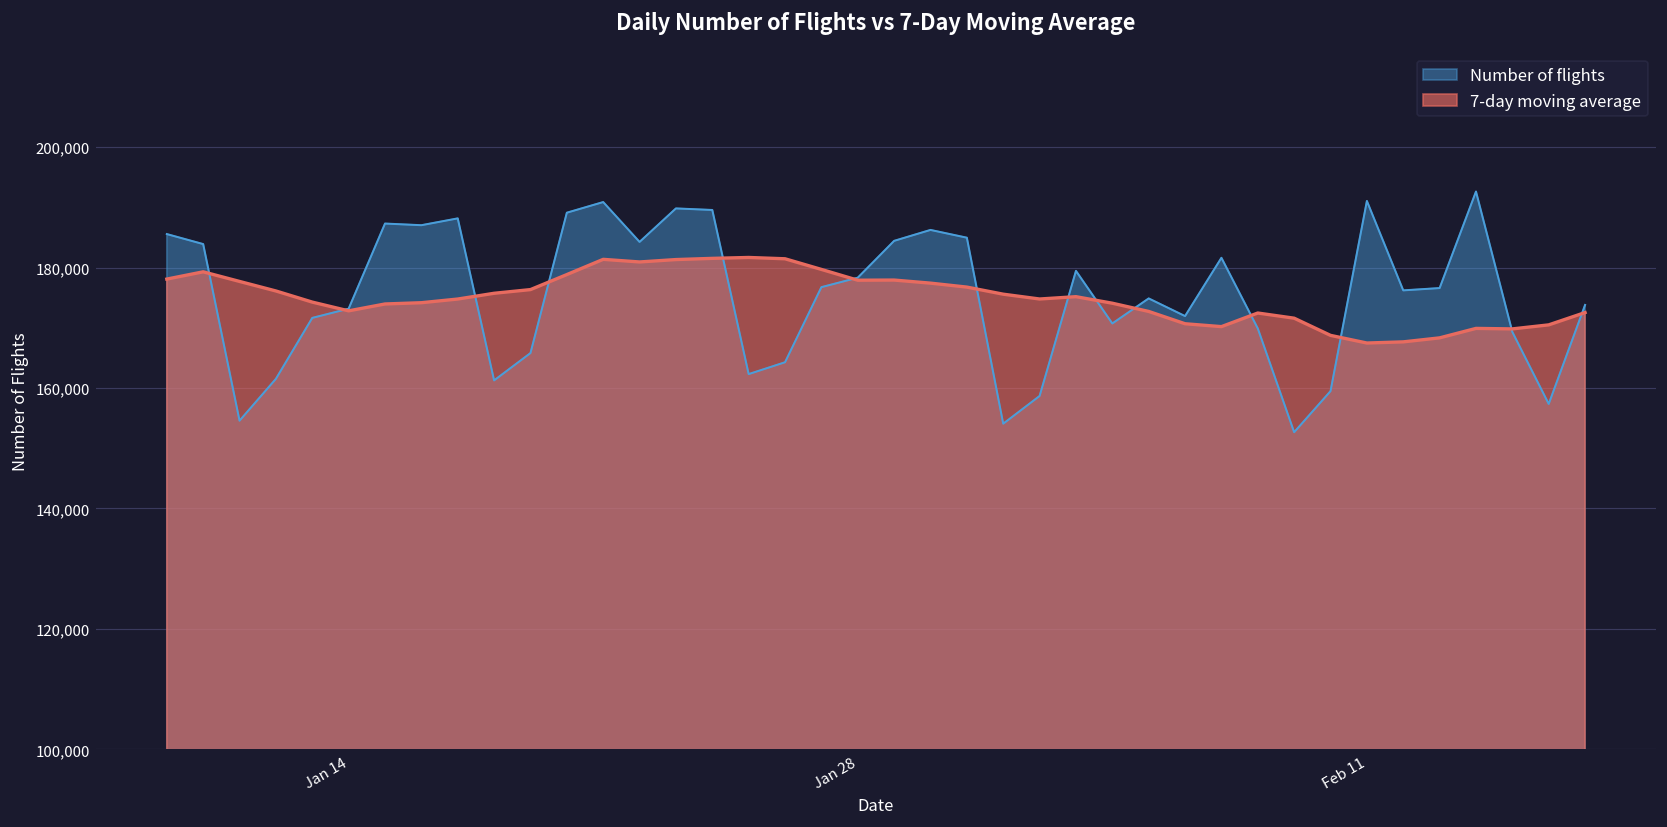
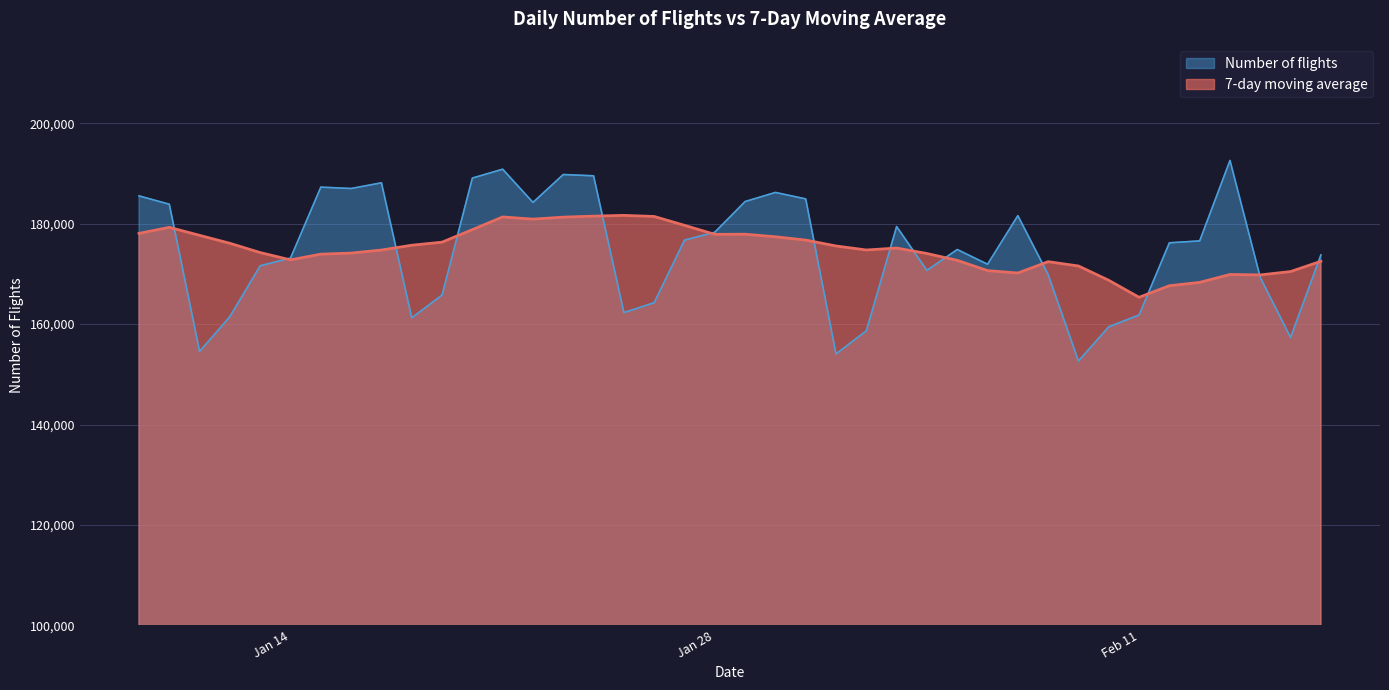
  {
    "Number of flights": {
-     "Feb 11": "191,000"
+     "Feb 11": "162,000"
    },
    "7-day moving average": {
-     "Feb 11": "167,000"
+     "Feb 11": "165,000"
    }
  }
